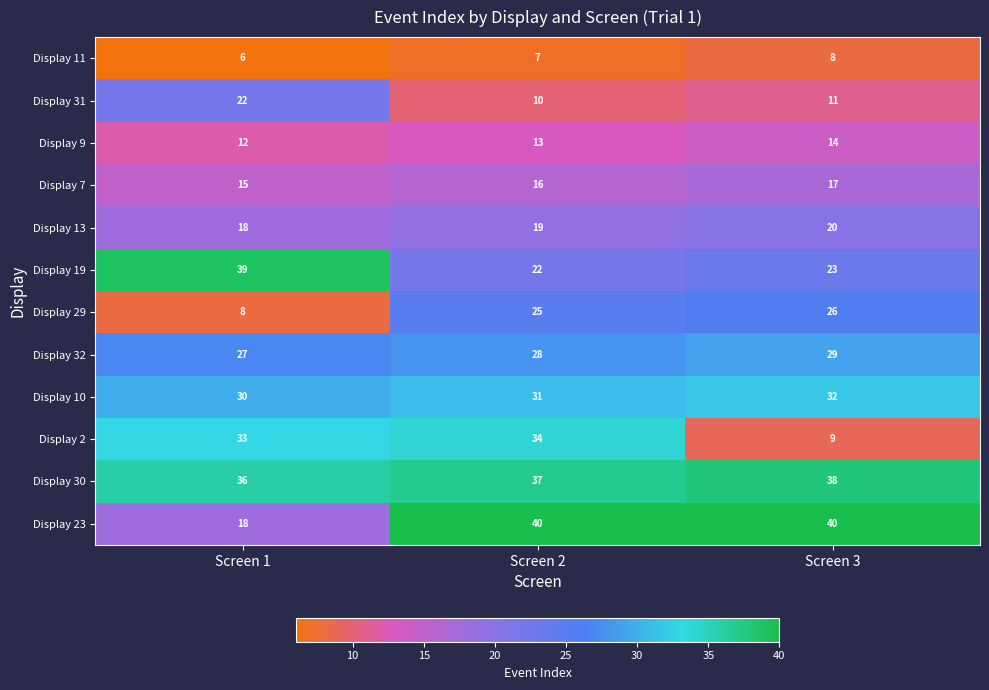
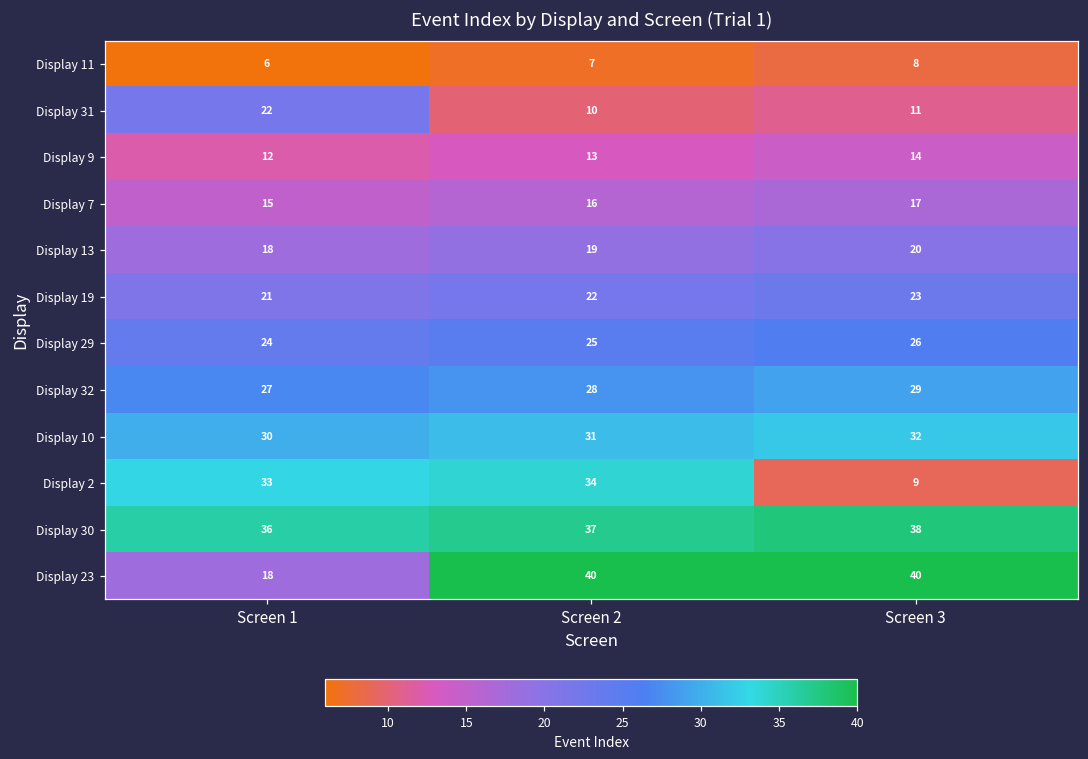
  {
    "Display 11": {
      "Screen 1": 6,
      "Screen 2": 7,
      "Screen 3": 8
    },
    "Display 31": {
      "Screen 1": 22,
      "Screen 2": 10,
      "Screen 3": 11
    },
    "Display 9": {
      "Screen 1": 12,
      "Screen 2": 13,
      "Screen 3": 14
    },
    "Display 7": {
      "Screen 1": 15,
      "Screen 2": 16,
      "Screen 3": 17
    },
    "Display 13": {
      "Screen 1": 18,
      "Screen 2": 19,
      "Screen 3": 20
    },
    "Display 19": {
-     "Screen 1": 39,
+     "Screen 1": 21,
      "Screen 2": 22,
      "Screen 3": 23
    },
    "Display 29": {
-     "Screen 1": 8,
+     "Screen 1": 24,
      "Screen 2": 25,
      "Screen 3": 26
    },
    "Display 32": {
      "Screen 1": 27,
      "Screen 2": 28,
      "Screen 3": 29
    },
    "Display 10": {
      "Screen 1": 30,
      "Screen 2": 31,
      "Screen 3": 32
    },
    "Display 2": {
      "Screen 1": 33,
      "Screen 2": 34,
      "Screen 3": 9
    },
    "Display 30": {
      "Screen 1": 36,
      "Screen 2": 37,
      "Screen 3": 38
    },
    "Display 23": {
      "Screen 1": 18,
      "Screen 2": 40,
      "Screen 3": 40
    }
  }
